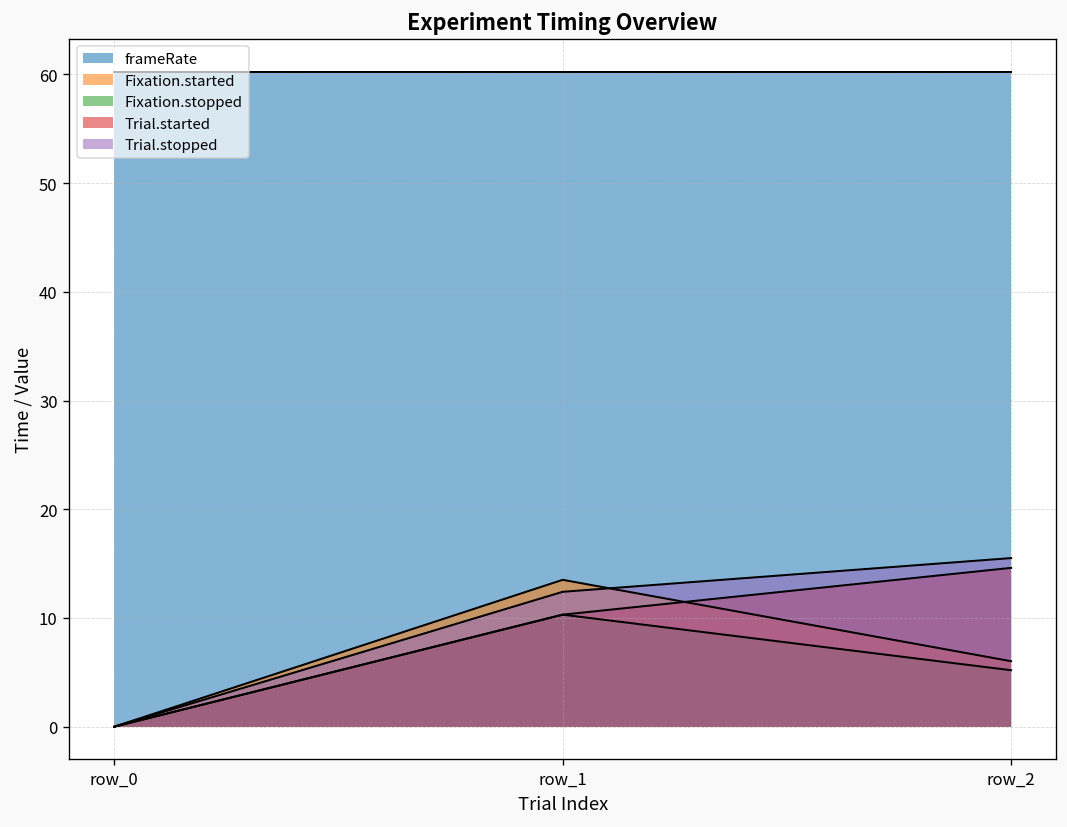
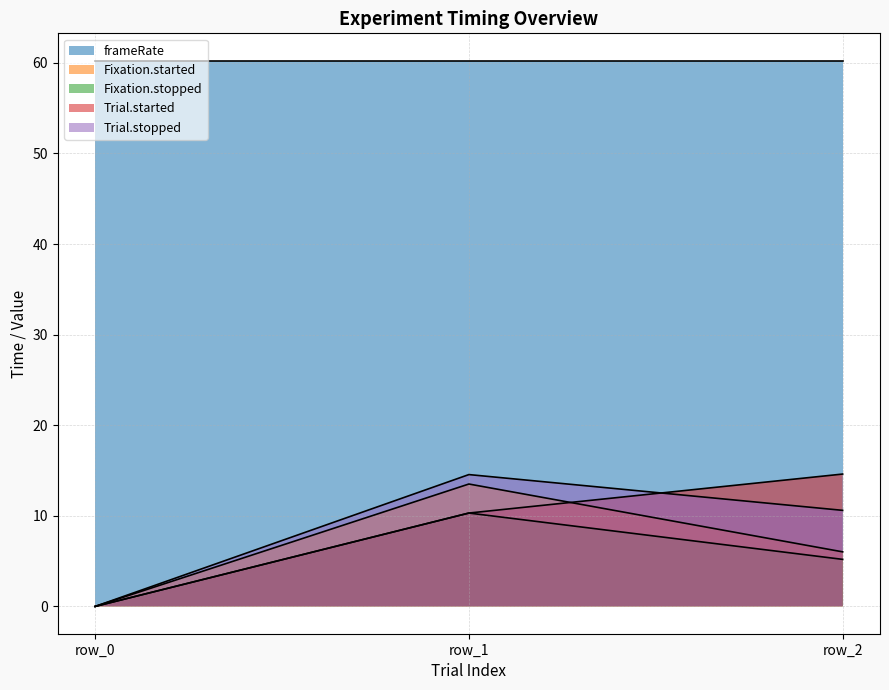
  {
    "frameRate": {
      "row_1": 60,
      "row_2": 60
    },
    "Fixation.started": {
      "row_1": 14,
      "row_2": 6
    },
    "Fixation.stopped": {
      "row_2": 5
    },
    "Trial.started": {
      "row_2": 15
    },
    "Trial.stopped": {
-     "row_1": 12,
-     "row_2": 16
+     "row_1": 15,
+     "row_2": 11
    }
  }
